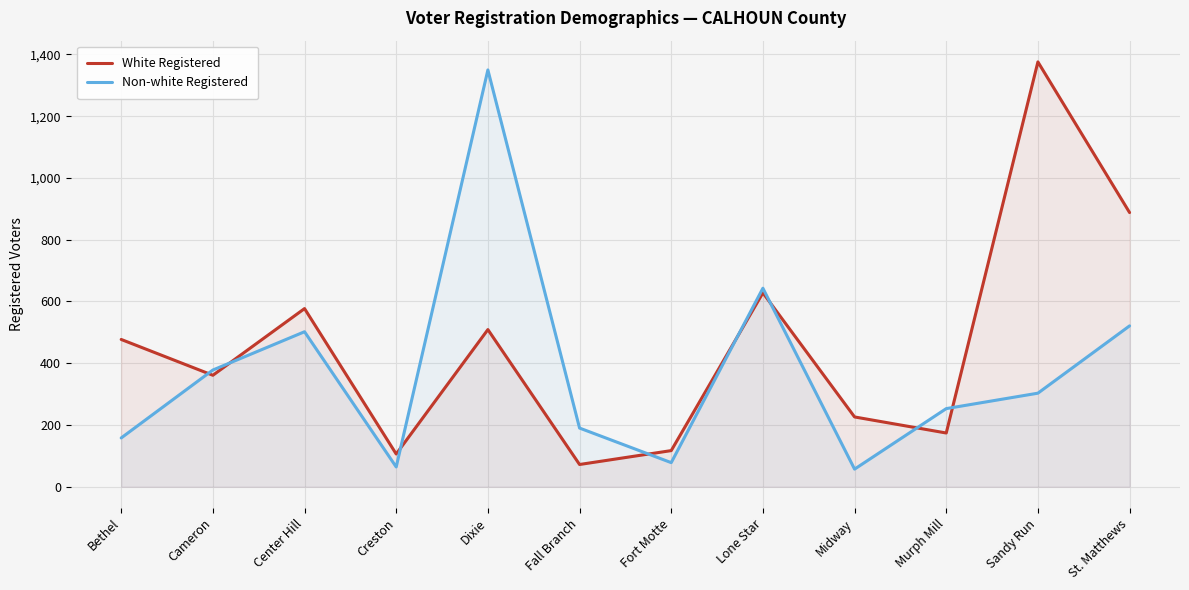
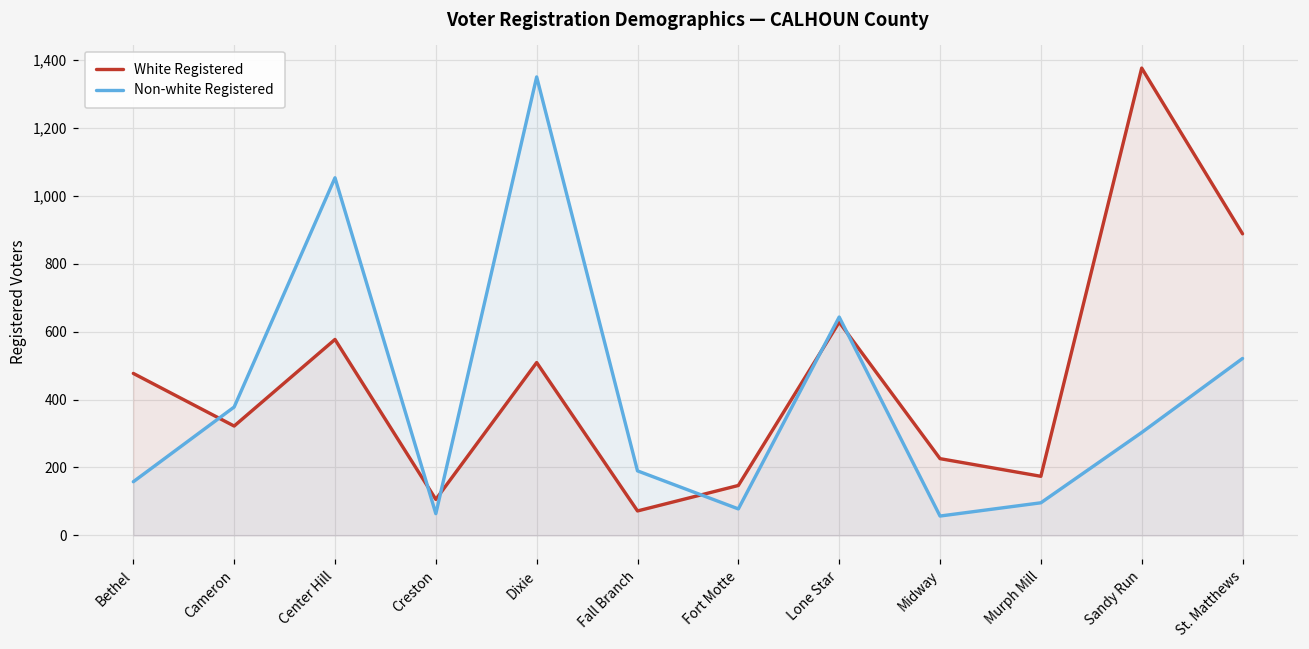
  {
    "White Registered": {
      "Bethel": "480",
-     "Cameron": "360",
+     "Cameron": "320",
      "Center Hill": "580",
      "Creston": "110",
      "Dixie": "510",
      "Fall Branch": "70",
-     "Fort Motte": "120",
+     "Fort Motte": "150",
      "Lone Star": "630",
      "Midway": "230",
      "Murph Mill": "170",
      "Sandy Run": "1,380",
      "St. Matthews": "890"
    },
    "Non-white Registered": {
      "Bethel": "160",
      "Cameron": "380",
-     "Center Hill": "500",
+     "Center Hill": "1,050",
      "Creston": "60",
      "Dixie": "1,350",
      "Fall Branch": "190",
      "Fort Motte": "80",
      "Lone Star": "640",
      "Midway": "60",
-     "Murph Mill": "250",
+     "Murph Mill": "100",
      "Sandy Run": "300",
      "St. Matthews": "520"
    }
  }
